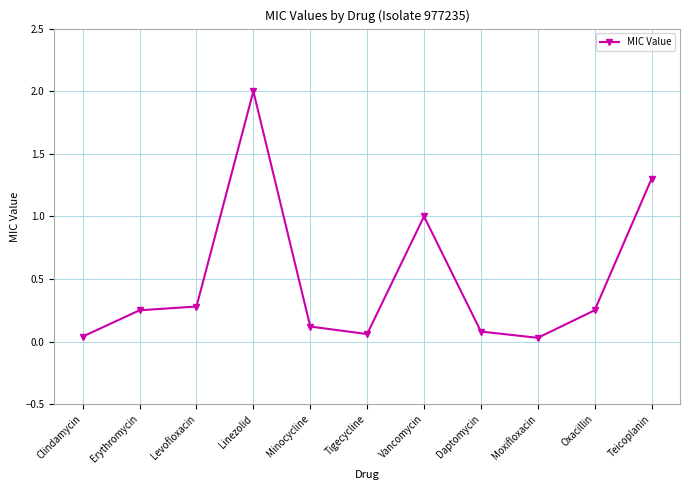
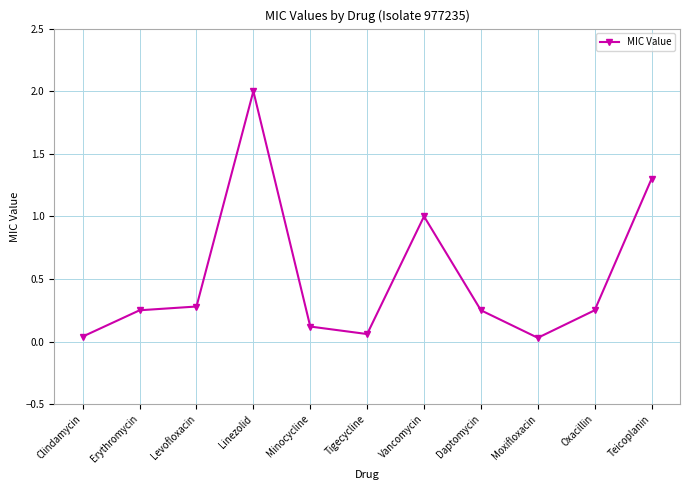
  {
    "Clindamycin": 0.04,
    "Erythromycin": 0.25,
    "Levofloxacin": 0.28,
    "Linezolid": 2.00,
    "Minocycline": 0.12,
    "Tigecycline": 0.06,
    "Vancomycin": 1.00,
-   "Daptomycin": 0.08,
+   "Daptomycin": 0.25,
    "Moxifloxacin": 0.03,
    "Oxacillin": 0.25,
    "Teicoplanin": 1.30
  }
